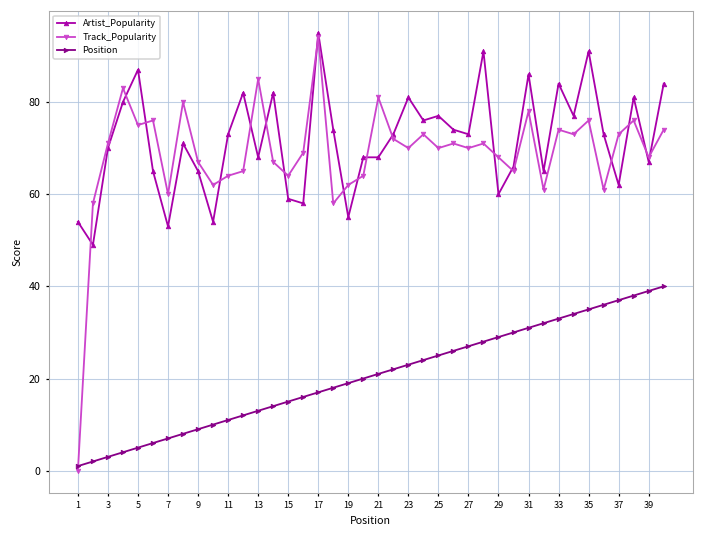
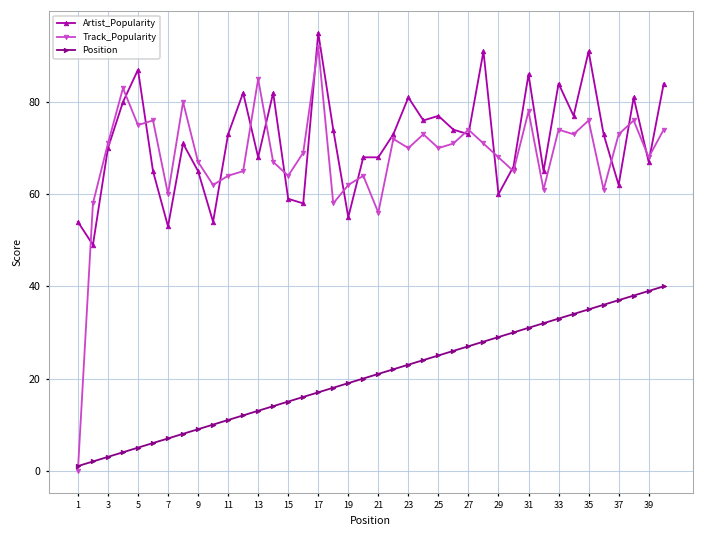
  {
    "Track_Popularity": {
      "1": 0,
      "3": 71,
      "5": 75,
      "7": 60,
      "9": 67,
      "11": 64,
      "13": 85,
      "15": 64,
-     "17": 94,
+     "17": 92,
      "19": 62,
-     "21": 81,
+     "21": 56,
      "23": 70,
      "25": 70,
-     "27": 70,
+     "27": 74,
      "29": 68,
      "31": 78,
      "33": 74,
      "35": 76,
      "37": 73,
      "39": 68
    }
  }
